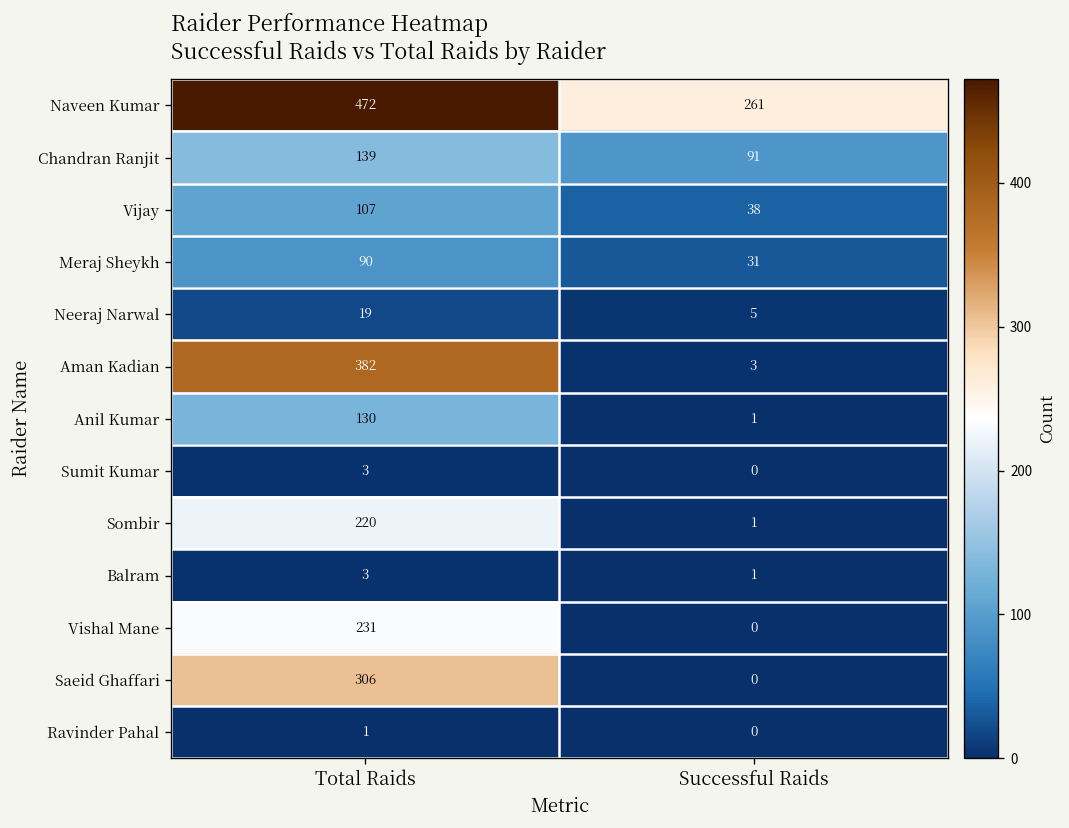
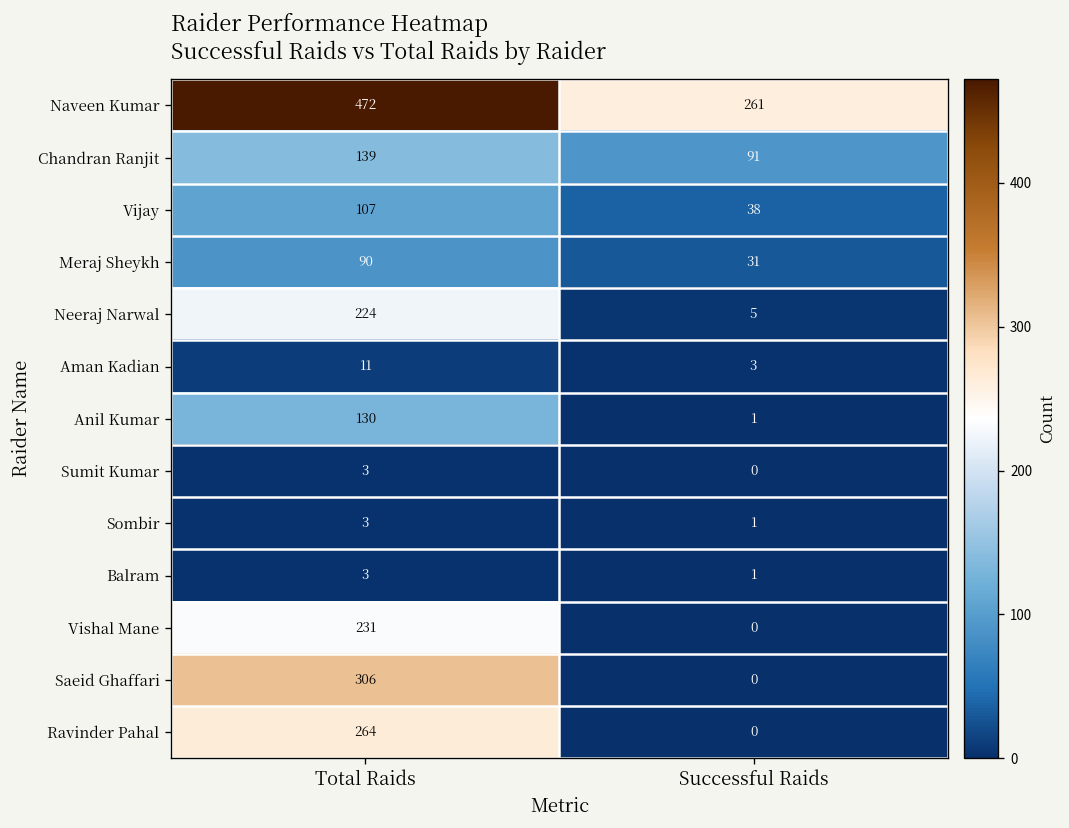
  {
    "Naveen Kumar": {
      "Total Raids": 472,
      "Successful Raids": 261
    },
    "Chandran Ranjit": {
      "Total Raids": 139,
      "Successful Raids": 91
    },
    "Vijay": {
      "Total Raids": 107,
      "Successful Raids": 38
    },
    "Meraj Sheykh": {
      "Total Raids": 90,
      "Successful Raids": 31
    },
    "Neeraj Narwal": {
-     "Total Raids": 19,
+     "Total Raids": 224,
      "Successful Raids": 5
    },
    "Aman Kadian": {
-     "Total Raids": 382,
+     "Total Raids": 11,
      "Successful Raids": 3
    },
    "Anil Kumar": {
      "Total Raids": 130,
      "Successful Raids": 1
    },
    "Sumit Kumar": {
      "Total Raids": 3,
      "Successful Raids": 0
    },
    "Sombir": {
-     "Total Raids": 220,
+     "Total Raids": 3,
      "Successful Raids": 1
    },
    "Balram": {
      "Total Raids": 3,
      "Successful Raids": 1
    },
    "Vishal Mane": {
      "Total Raids": 231,
      "Successful Raids": 0
    },
    "Saeid Ghaffari": {
      "Total Raids": 306,
      "Successful Raids": 0
    },
    "Ravinder Pahal": {
-     "Total Raids": 1,
+     "Total Raids": 264,
      "Successful Raids": 0
    }
  }
